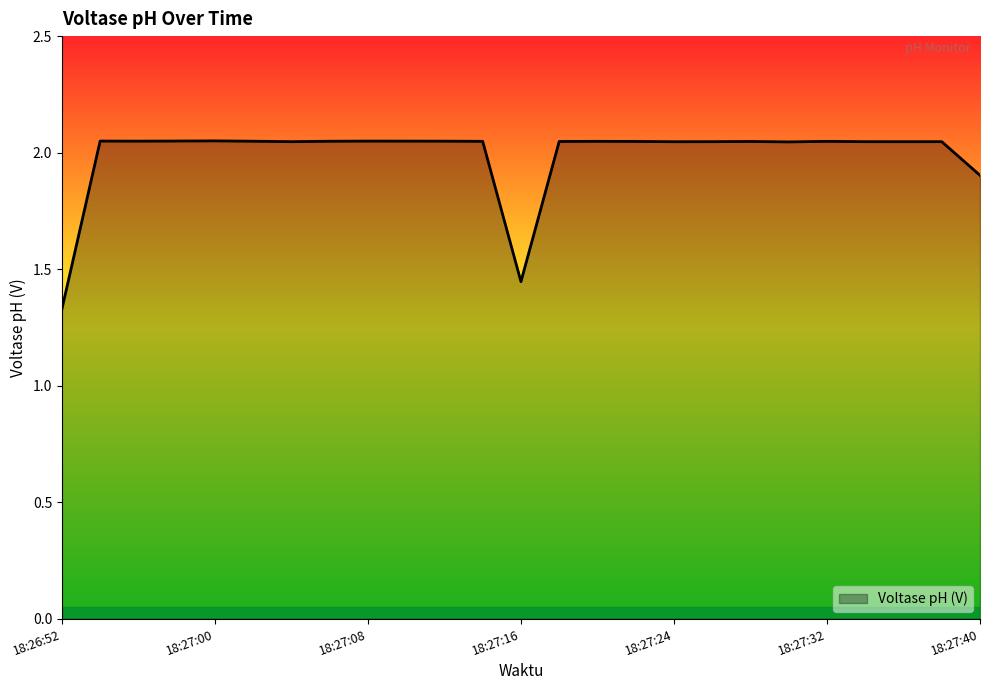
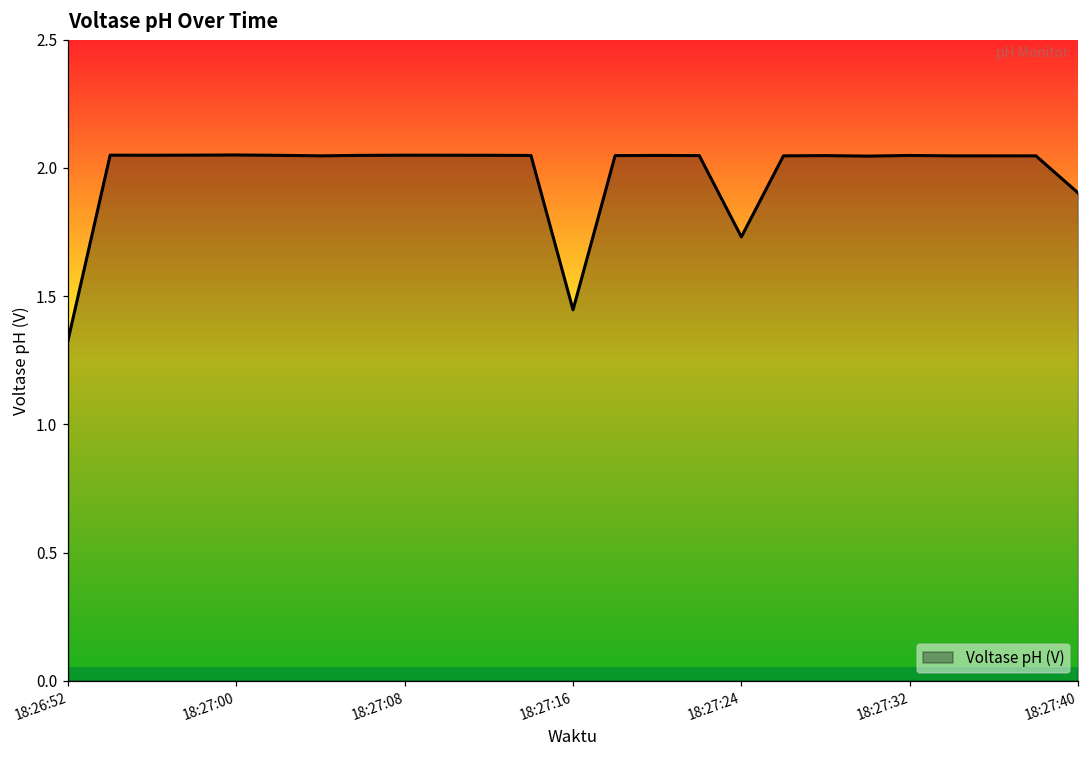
  {
    "18:26:52": 1.33,
    "18:27:00": 2.05,
    "18:27:08": 2.05,
    "18:27:16": 1.45,
-   "18:27:24": 2.05,
+   "18:27:24": 1.73,
    "18:27:32": 2.05,
    "18:27:40": 1.90
  }
